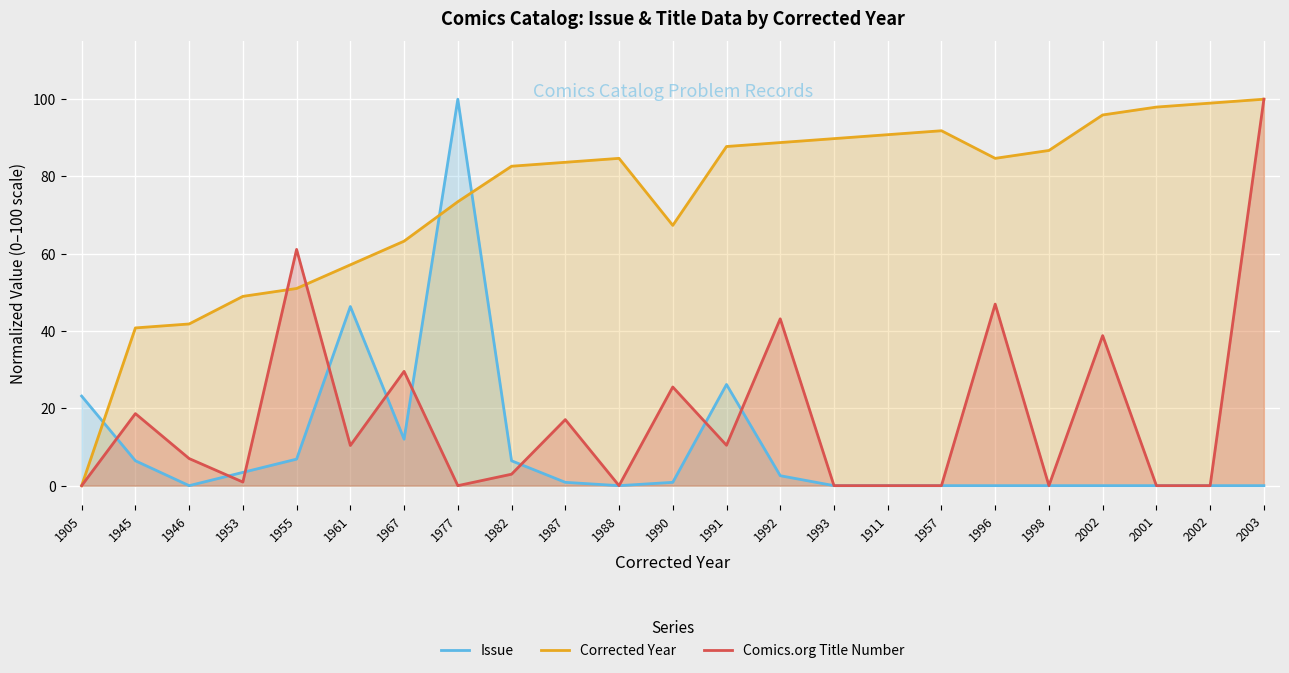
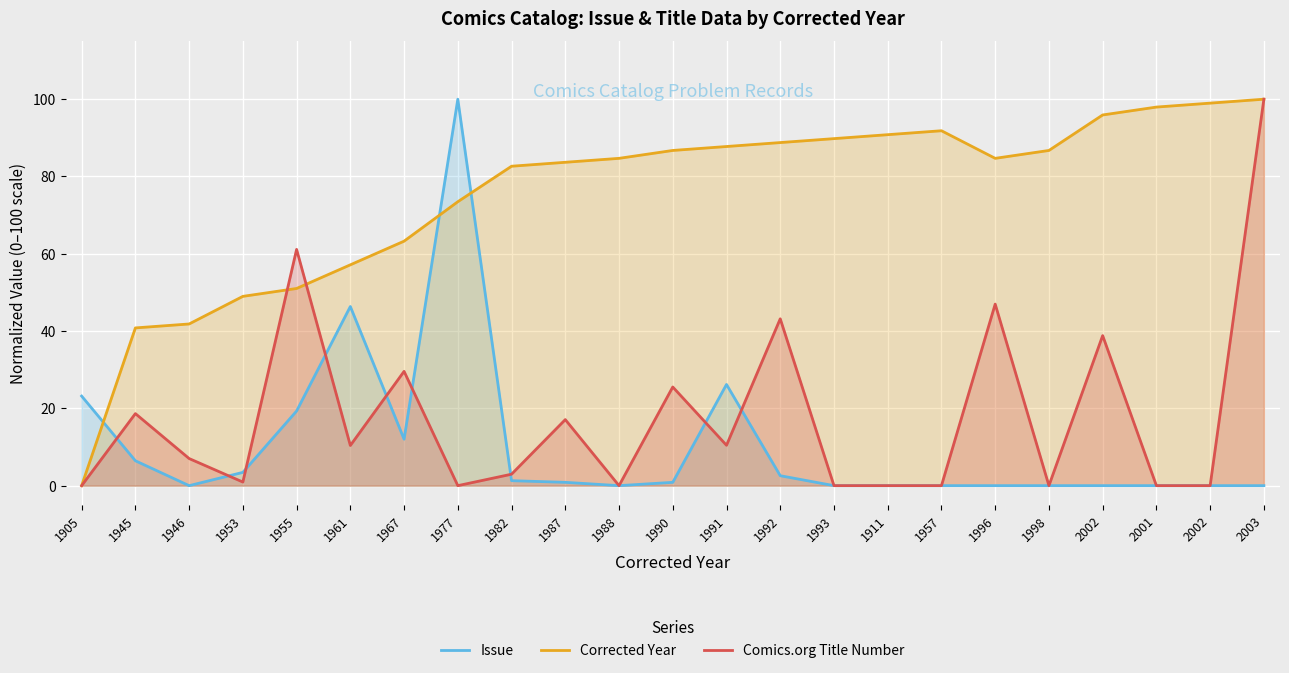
  {
    "Issue": {
      "1905": 23,
      "1945": 6,
      "1946": 0,
      "1953": 3,
-     "1955": 7,
+     "1955": 19,
      "1961": 46,
      "1967": 12,
      "1977": 100,
-     "1982": 6,
+     "1982": 1,
      "1987": 1,
      "1990": 1,
      "1991": 26,
      "1992": 3,
      "1996": 0,
      "2003": 0
    },
    "Corrected Year": {
      "1945": 41,
      "1946": 42,
      "1953": 49,
      "1955": 51,
      "1961": 57,
      "1967": 63,
      "1977": 73,
      "1982": 83,
      "1987": 84,
      "1988": 85,
-     "1990": 67,
+     "1990": 87,
      "1991": 88,
      "1992": 89,
      "1993": 90,
      "1911": 91,
      "1957": 92,
      "1996": 85,
      "1998": 87,
      "2001": 98
    },
    "Comics.org Title Number": {
      "1945": 19,
      "1946": 7,
      "1953": 1,
      "1955": 61,
      "1961": 10,
      "1967": 30,
      "1977": 0,
      "1982": 3,
      "1987": 17,
      "1990": 26,
      "1991": 10,
      "1992": 43,
      "1996": 47
    }
  }
